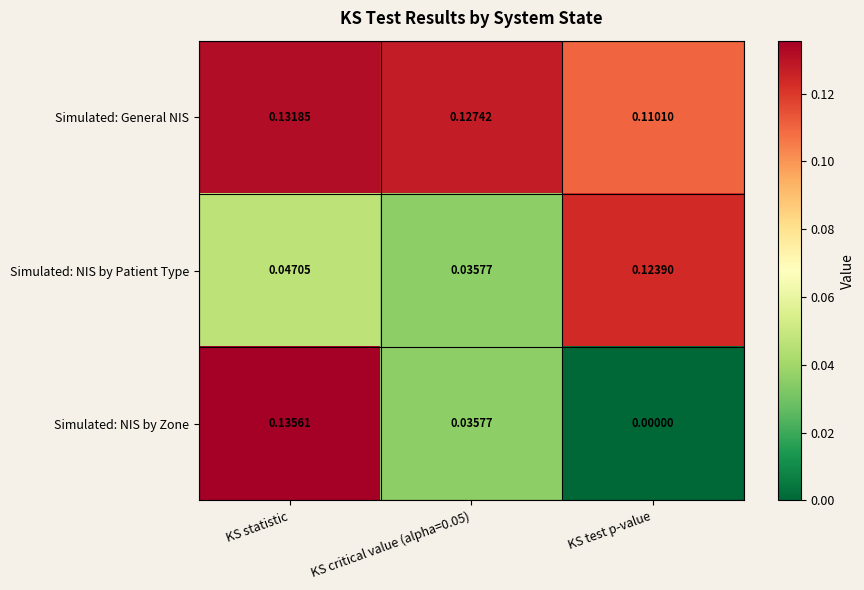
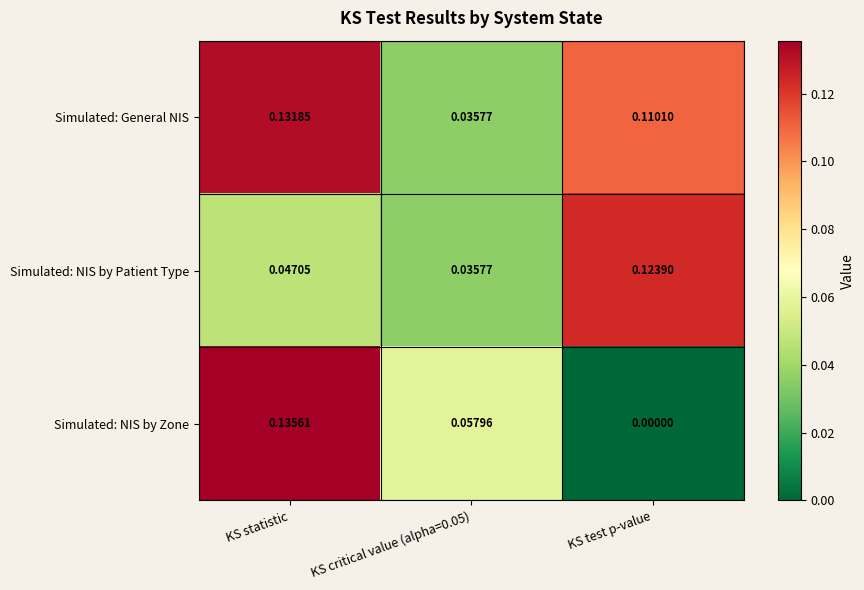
  {
    "Simulated: General NIS": {
      "KS statistic": 0.13185,
-     "KS critical value (alpha=0.05)": 0.12742,
+     "KS critical value (alpha=0.05)": 0.03577,
      "KS test p-value": 0.11010
    },
    "Simulated: NIS by Patient Type": {
      "KS statistic": 0.04705,
      "KS critical value (alpha=0.05)": 0.03577,
      "KS test p-value": 0.12390
    },
    "Simulated: NIS by Zone": {
      "KS statistic": 0.13561,
-     "KS critical value (alpha=0.05)": 0.03577,
+     "KS critical value (alpha=0.05)": 0.05796,
      "KS test p-value": 0.00000
    }
  }
